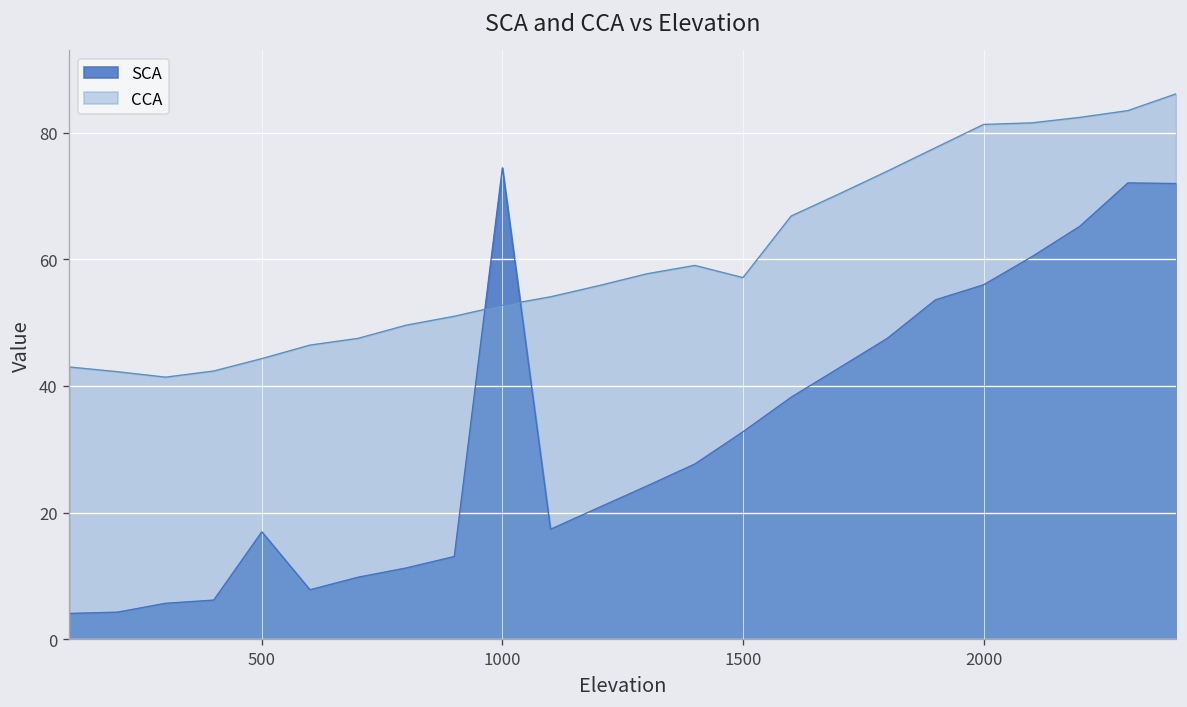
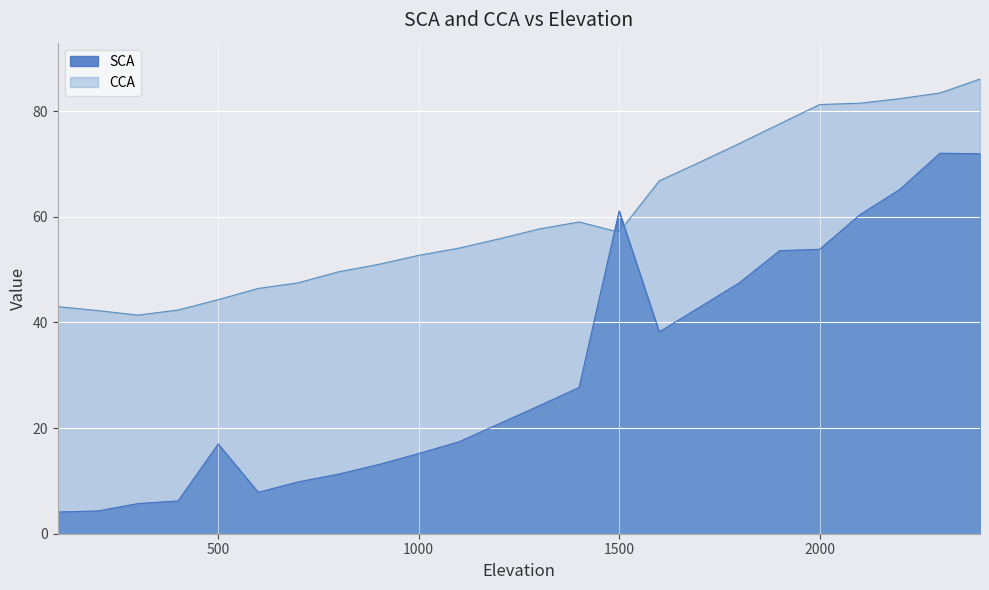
  {
    "SCA": {
      "500": 17,
-     "1000": 74,
-     "1500": 33,
-     "2000": 56
+     "1000": 15,
+     "1500": 61,
+     "2000": 54
    },
    "CCA": {
      "500": 44,
      "1000": 53,
      "1500": 57,
      "2000": 81
    }
  }
